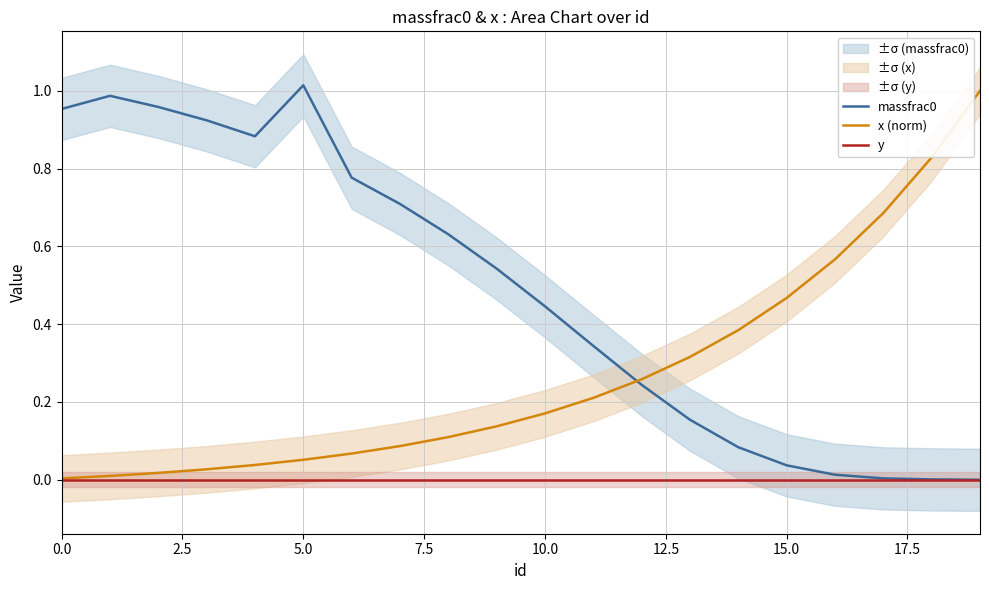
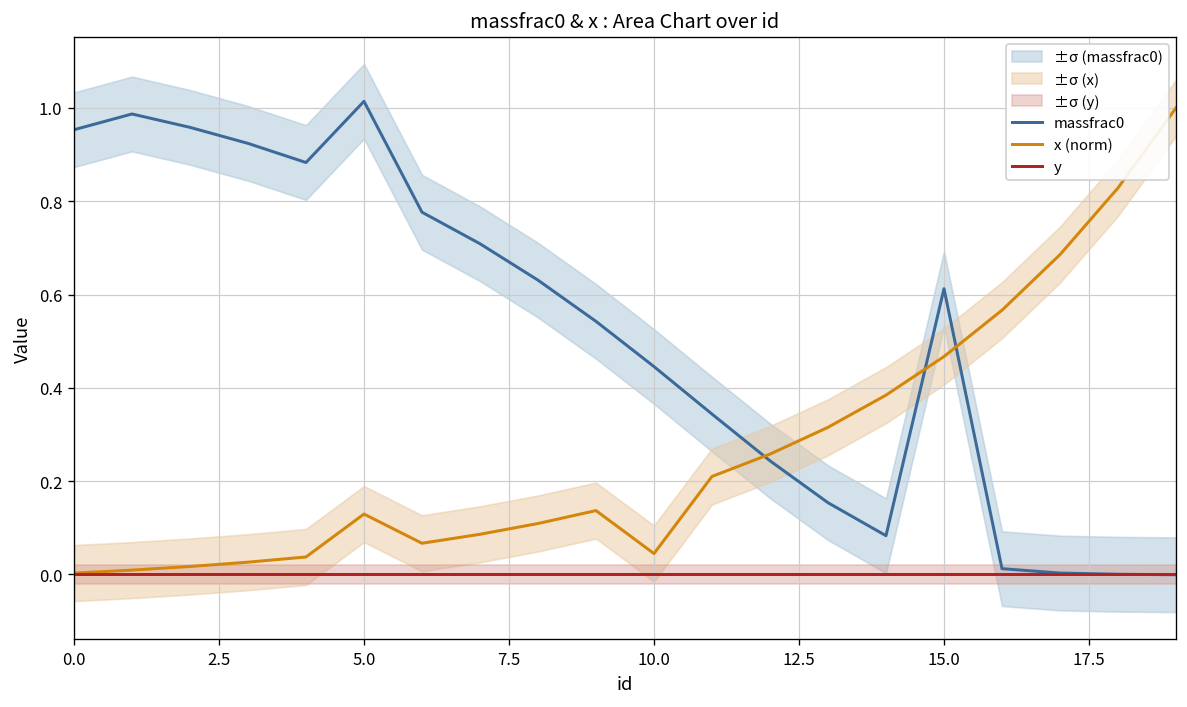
  {
    "massfrac0": {
      "0.0": 0.95,
      "5.0": 1.01,
      "10.0": 0.45,
-     "15.0": 0.04
+     "15.0": 0.61
    },
    "x (norm)": {
-     "5.0": 0.05,
-     "10.0": 0.17,
+     "5.0": 0.13,
+     "10.0": 0.04,
      "15.0": 0.47
    },
    "y": {
      "5.0": 0.00,
      "10.0": 0.00,
      "15.0": 0.00
    }
  }
